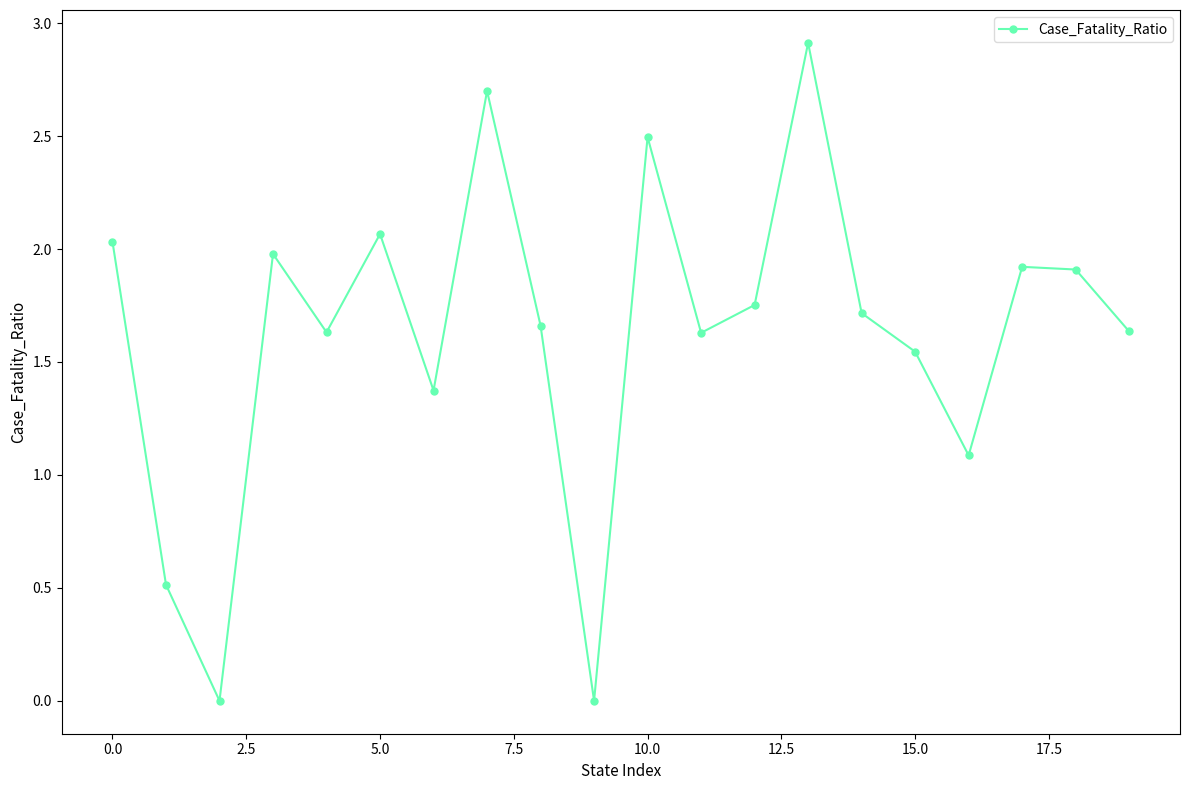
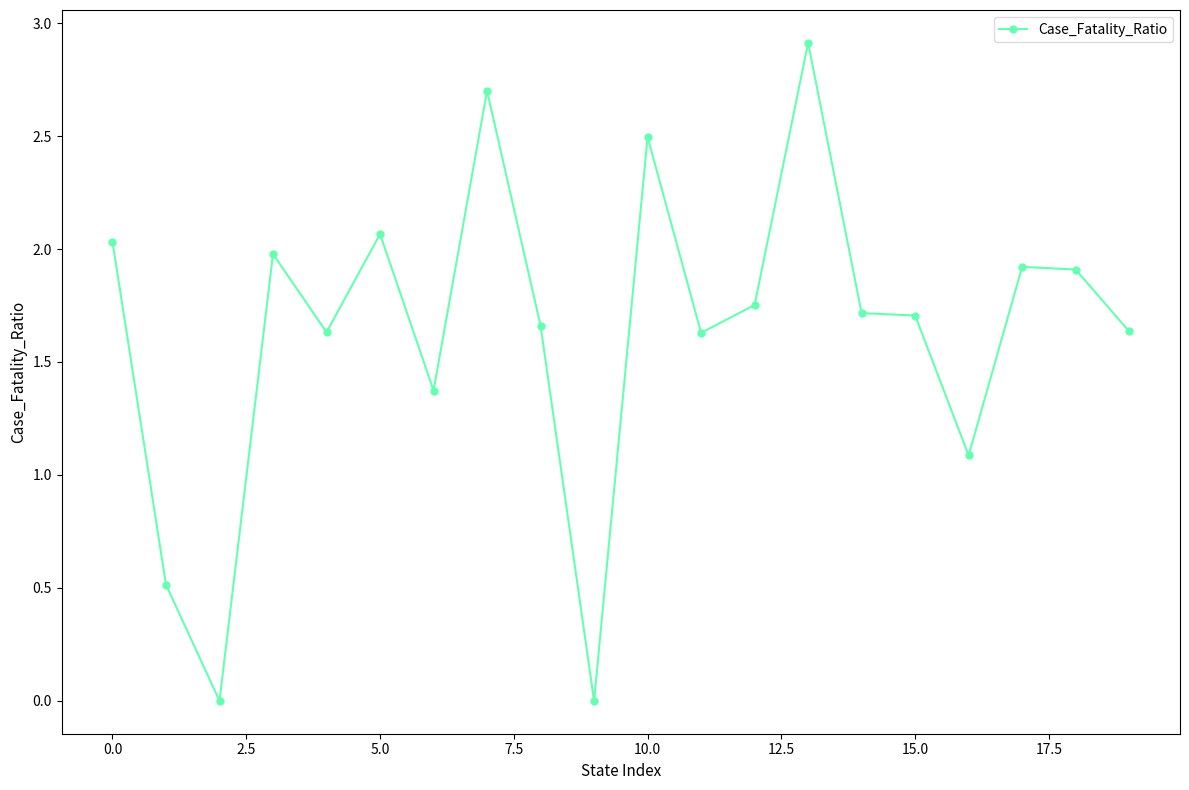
  {
    "0.0": 2.03,
    "5.0": 2.07,
    "10.0": 2.50,
-   "15.0": 1.55
+   "15.0": 1.71
  }
